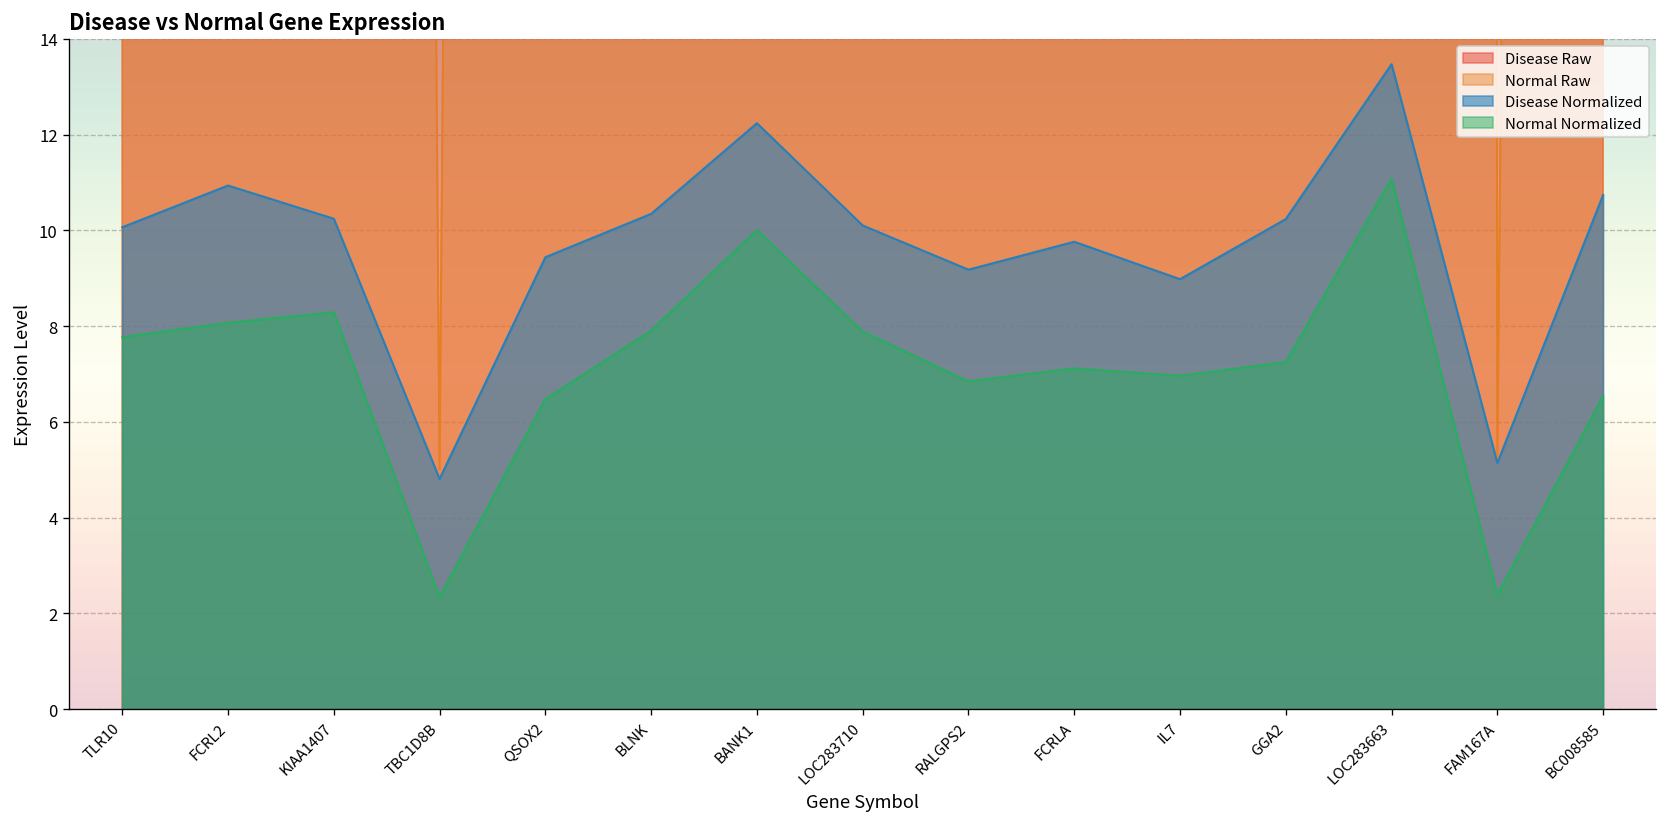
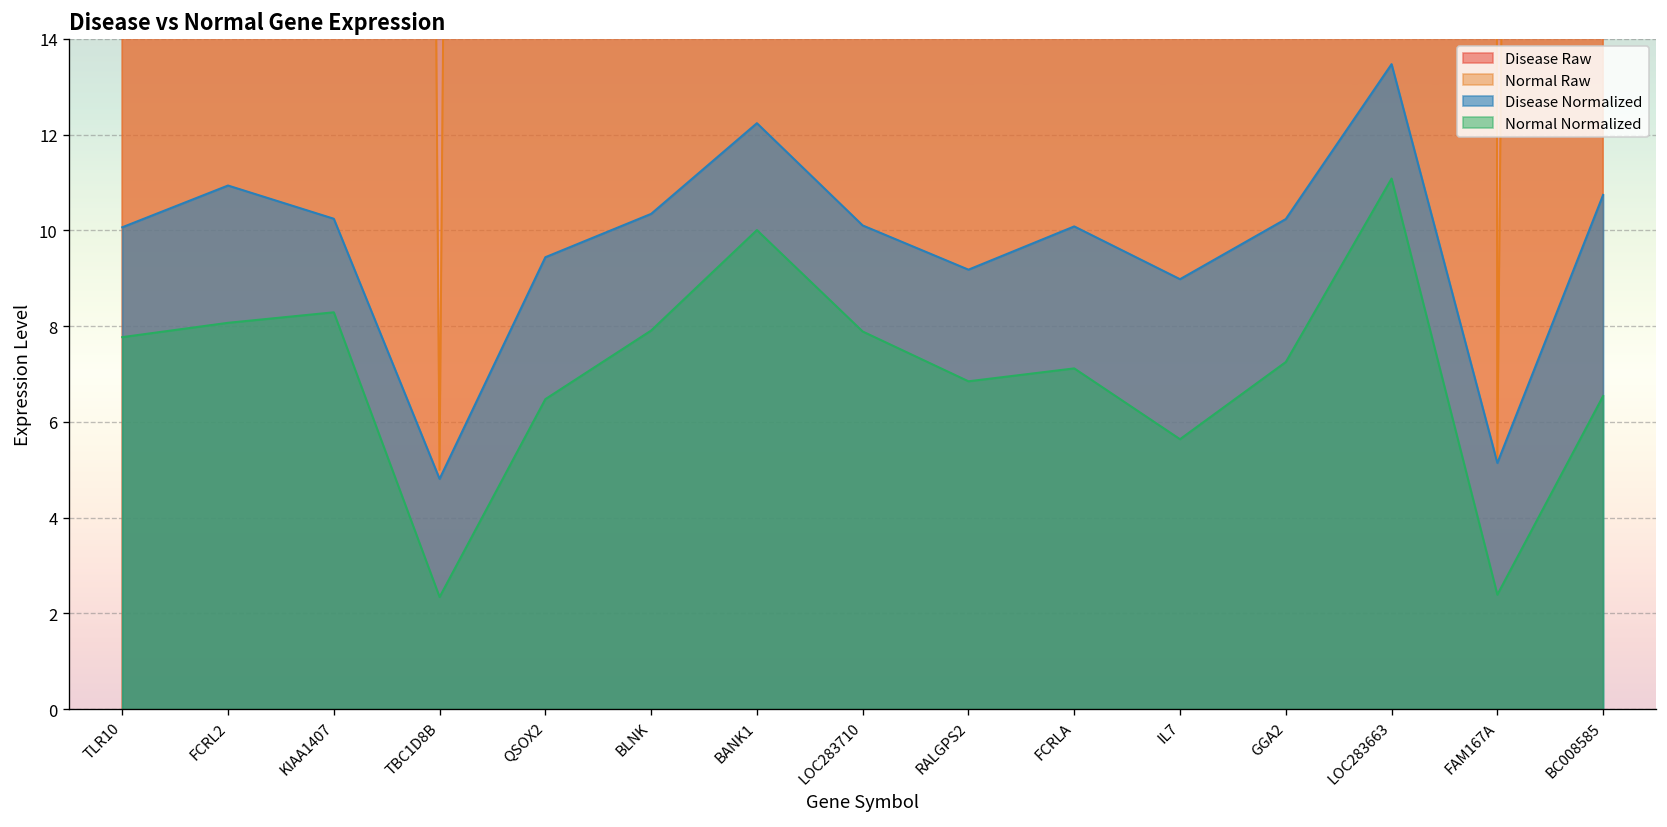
  {
    "Disease Normalized": {
      "TLR10": 10.1,
      "FCRL2": 10.9,
      "KIAA1407": 10.2,
      "TBC1D8B": 4.8,
      "QSOX2": 9.4,
      "BLNK": 10.3,
      "BANK1": 12.2,
      "LOC283710": 10.1,
      "RALGPS2": 9.2,
-     "FCRLA": 9.8,
+     "FCRLA": 10.1,
      "IL7": 9.0,
      "GGA2": 10.2,
      "LOC283663": 13.5,
      "BC008585": 10.7
    },
    "Normal Normalized": {
      "TLR10": 7.8,
      "FCRL2": 8.1,
      "KIAA1407": 8.3,
      "TBC1D8B": 2.3,
      "QSOX2": 6.5,
      "BLNK": 7.9,
      "BANK1": 10.0,
      "LOC283710": 7.9,
      "RALGPS2": 6.9,
      "FCRLA": 7.1,
-     "IL7": 7.0,
+     "IL7": 5.6,
      "GGA2": 7.3,
      "LOC283663": 11.1,
      "FAM167A": 2.4,
      "BC008585": 6.5
    }
  }
